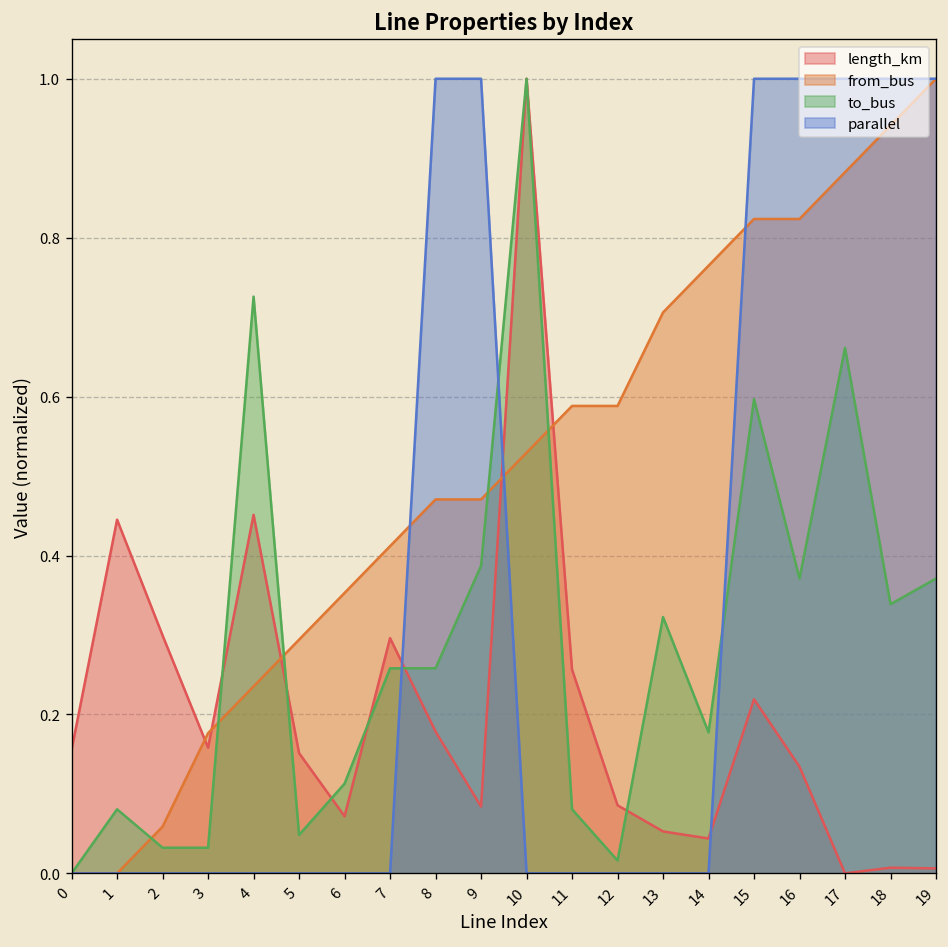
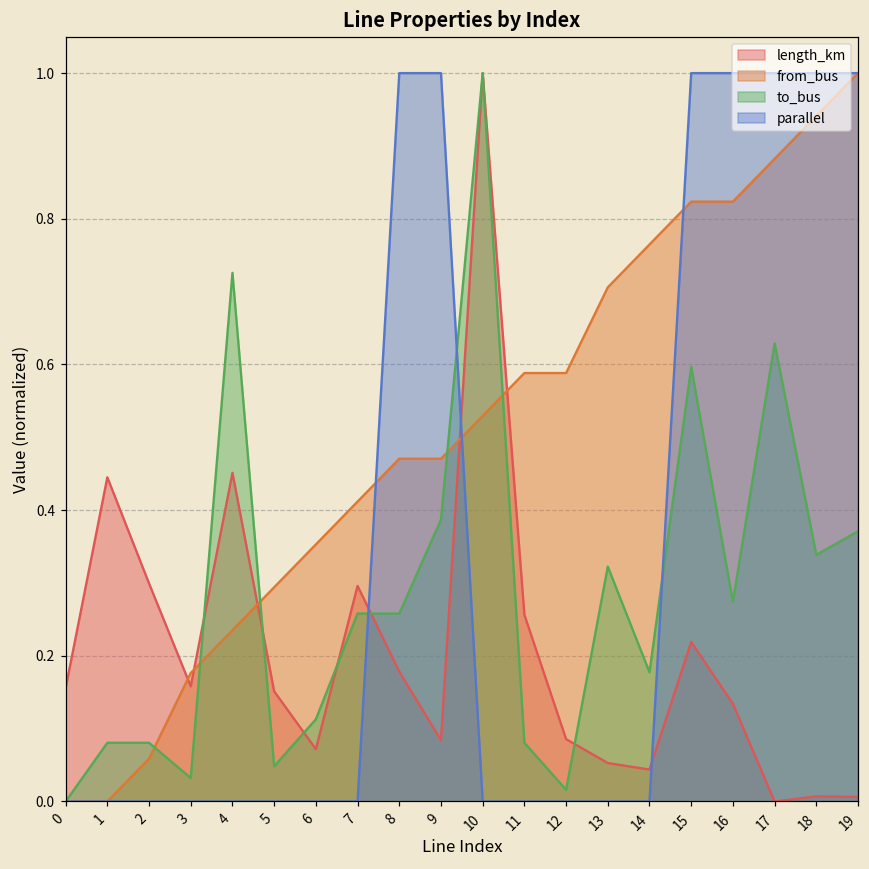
  {
    "to_bus": {
      "1": 0.08,
-     "2": 0.03,
+     "2": 0.08,
      "3": 0.03,
      "4": 0.73,
      "5": 0.05,
      "6": 0.11,
      "7": 0.26,
      "8": 0.26,
      "9": 0.39,
      "11": 0.08,
      "12": 0.02,
      "13": 0.32,
      "14": 0.18,
      "15": 0.60,
-     "16": 0.37,
-     "17": 0.66,
+     "16": 0.27,
+     "17": 0.63,
      "18": 0.34,
      "19": 0.37
    },
    "parallel": {
      "2": 0.00,
      "3": 0.00,
      "4": 0.00,
      "5": 0.00,
      "6": 0.00,
      "7": 0.00,
      "8": 1.00,
      "9": 1.00,
      "10": 0.00,
      "11": 0.00,
      "12": 0.00,
      "13": 0.00,
      "14": 0.00,
      "15": 1.00
    }
  }
